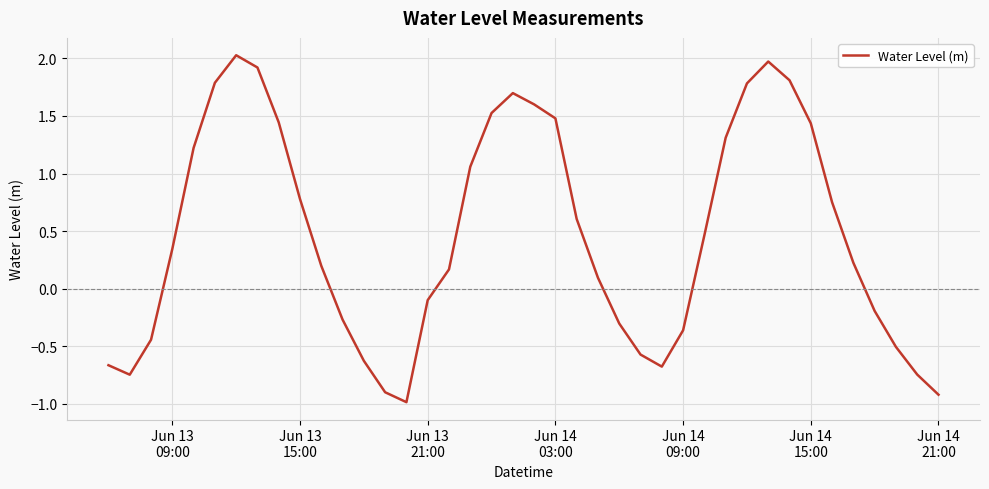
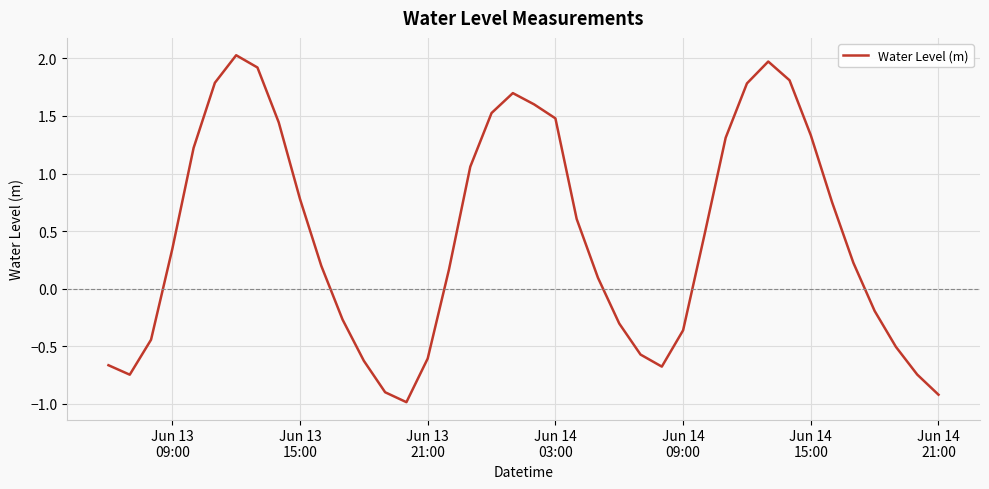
  {
    "Jun 13 09:00": 0.34,
    "Jun 13 15:00": 0.78,
-   "Jun 13 21:00": -0.10,
+   "Jun 13 21:00": -0.61,
    "Jun 14 03:00": 1.48,
    "Jun 14 09:00": -0.36,
-   "Jun 14 15:00": 1.44,
+   "Jun 14 15:00": 1.33,
    "Jun 14 21:00": -0.92
  }
